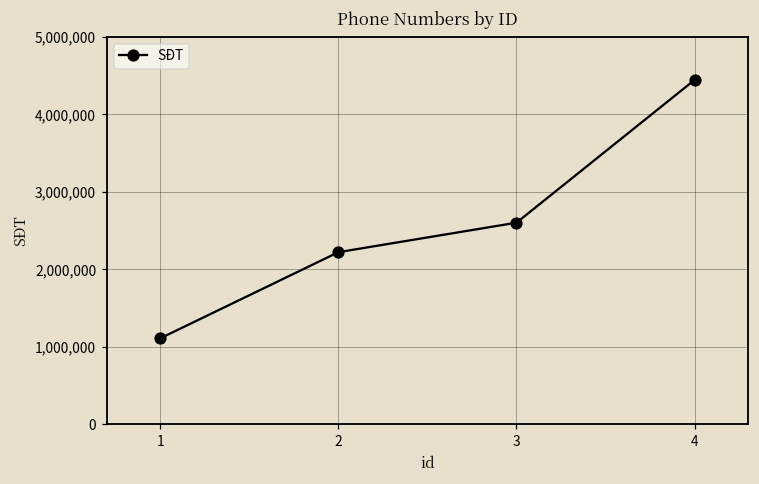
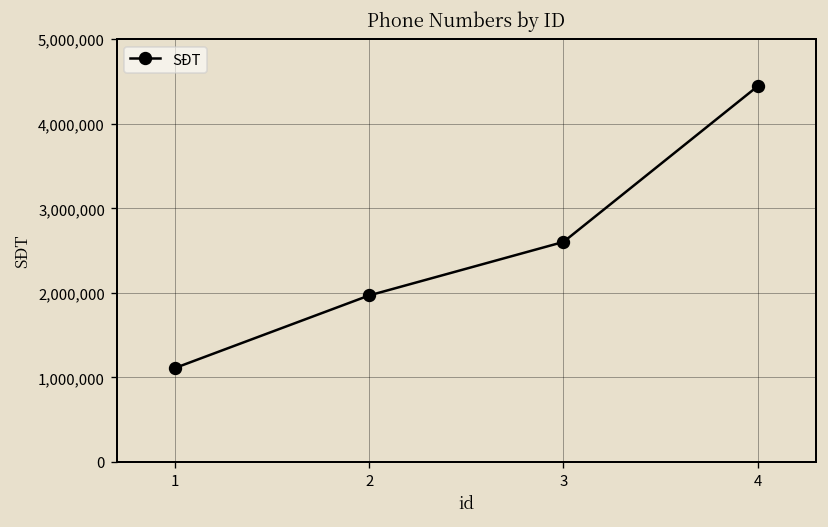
  {
    "1": "1,100,000",
-   "2": "2,200,000",
+   "2": "2,000,000",
    "3": "2,600,000",
    "4": "4,400,000"
  }
